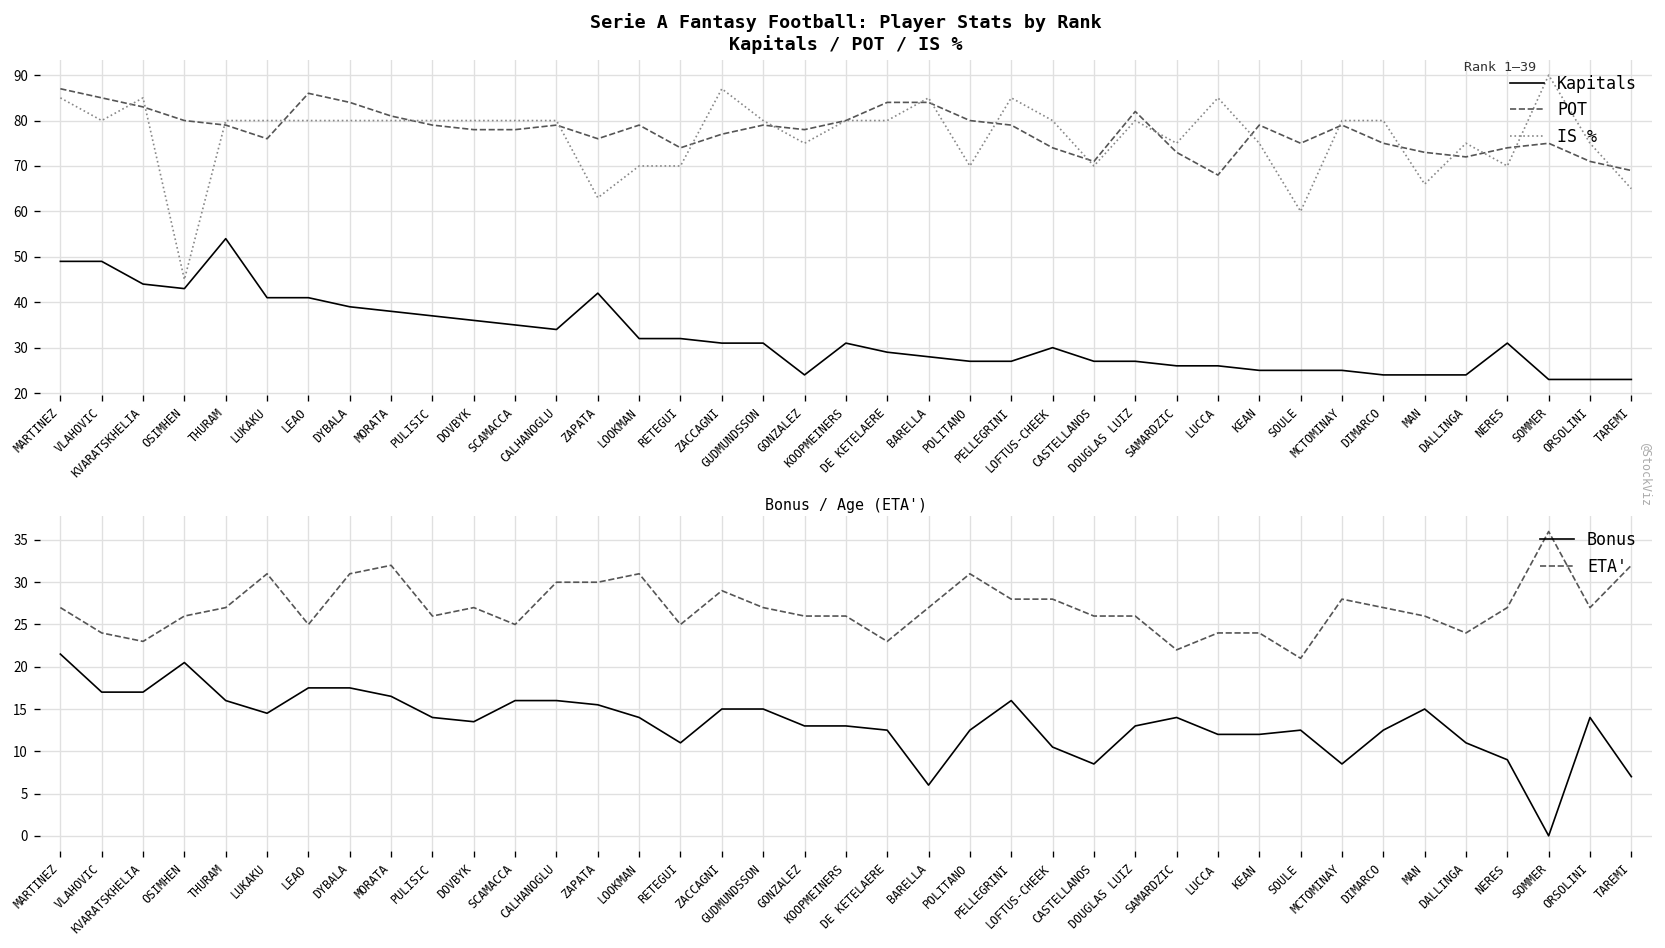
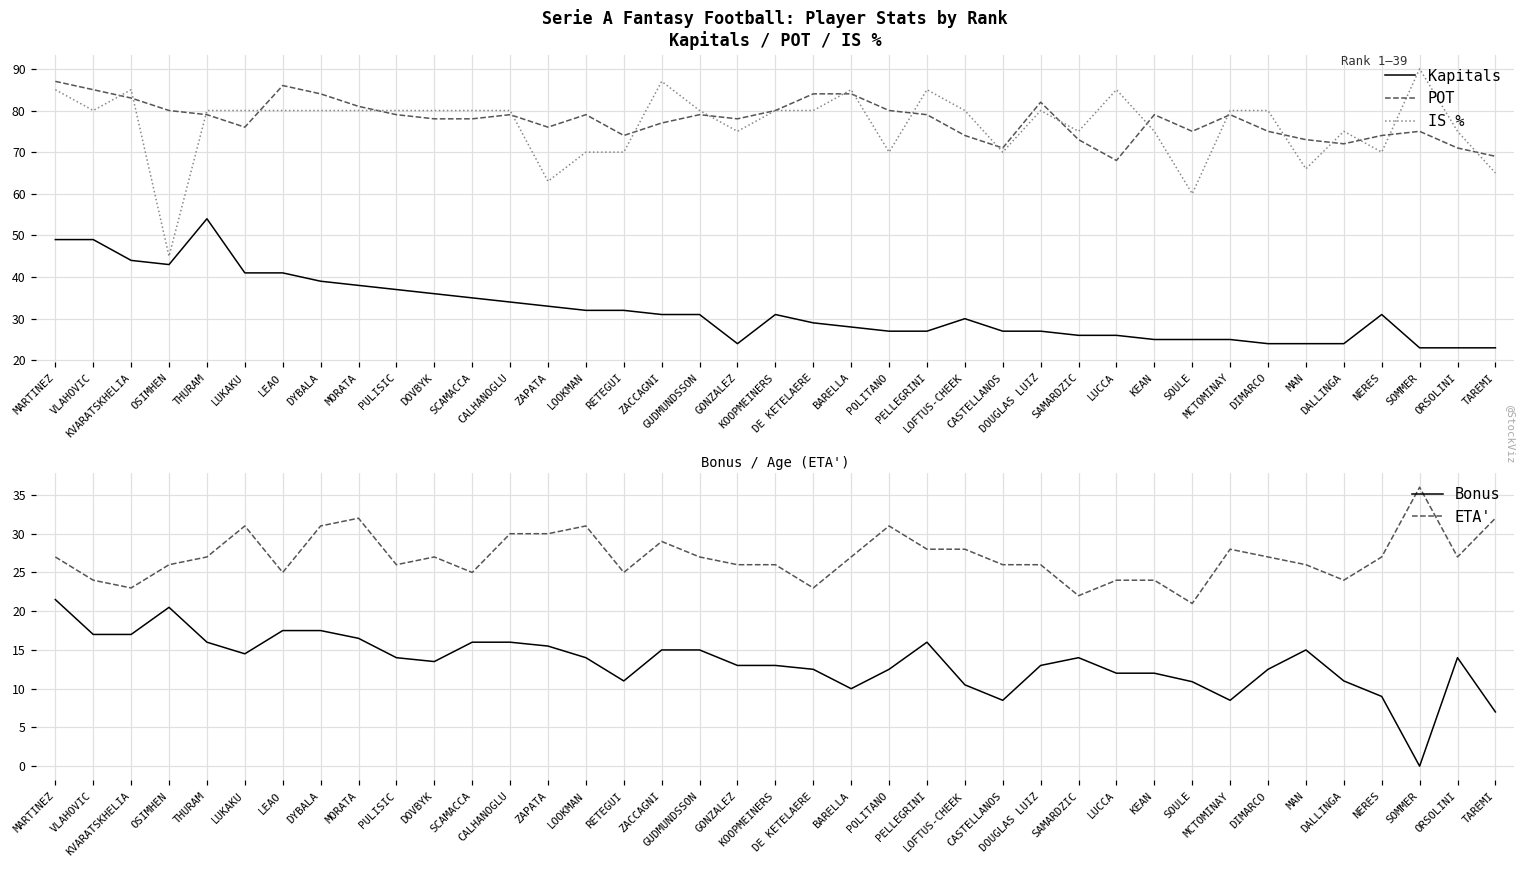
  {
    "Serie A Fantasy Football: Player Stats by Rank Kapitals / POT / IS %": {
      "Kapitals": {
        "MARTINEZ": 49,
        "VLAHOVIC": 49,
        "KVARATSKHELIA": 44,
        "OSIMHEN": 43,
        "THURAM": 54,
        "LUKAKU": 41,
        "LEAO": 41,
        "DYBALA": 39,
        "MORATA": 38,
        "PULISIC": 37,
        "DOVBYK": 36,
        "SCAMACCA": 35,
        "CALHANOGLU": 34,
-       "ZAPATA": 42,
+       "ZAPATA": 33,
        "LOOKMAN": 32,
        "RETEGUI": 32,
        "ZACCAGNI": 31,
        "GUDMUNDSSON": 31,
        "GONZALEZ": 24,
        "KOOPMEINERS": 31,
        "DE KETELAERE": 29,
        "BARELLA": 28,
        "POLITANO": 27,
        "PELLEGRINI": 27,
        "LOFTUS-CHEEK": 30,
        "CASTELLANOS": 27,
        "DOUGLAS LUIZ": 27,
        "SAMARDZIC": 26,
        "LUCCA": 26,
        "KEAN": 25,
        "SOULE": 25,
        "MCTOMINAY": 25,
        "DIMARCO": 24,
        "MAN": 24,
        "DALLINGA": 24,
        "NERES": 31,
        "SOMMER": 23,
        "ORSOLINI": 23,
        "TAREMI": 23
      },
      "POT": {
        "MARTINEZ": 87,
        "VLAHOVIC": 85,
        "KVARATSKHELIA": 83,
        "OSIMHEN": 80,
        "THURAM": 79,
        "LUKAKU": 76,
        "LEAO": 86,
        "DYBALA": 84,
        "MORATA": 81,
        "PULISIC": 79,
        "DOVBYK": 78,
        "SCAMACCA": 78,
        "CALHANOGLU": 79,
        "ZAPATA": 76,
        "LOOKMAN": 79,
        "RETEGUI": 74,
        "ZACCAGNI": 77,
        "GUDMUNDSSON": 79,
        "GONZALEZ": 78,
        "DE KETELAERE": 84,
        "BARELLA": 84,
        "POLITANO": 80,
        "PELLEGRINI": 79,
        "LOFTUS-CHEEK": 74,
        "CASTELLANOS": 71,
        "DOUGLAS LUIZ": 82,
        "SAMARDZIC": 73,
        "LUCCA": 68,
        "KEAN": 79,
        "SOULE": 75,
        "MCTOMINAY": 79,
        "DIMARCO": 75,
        "MAN": 73,
        "DALLINGA": 72,
        "NERES": 74,
        "SOMMER": 75,
        "ORSOLINI": 71,
        "TAREMI": 69
      },
      "IS %": {
        "MARTINEZ": 85,
        "VLAHOVIC": 80,
        "KVARATSKHELIA": 85,
        "OSIMHEN": 45,
        "THURAM": 80,
        "LUKAKU": 80,
        "LEAO": 80,
        "DYBALA": 80,
        "MORATA": 80,
        "PULISIC": 80,
        "DOVBYK": 80,
        "SCAMACCA": 80,
        "CALHANOGLU": 80,
        "ZAPATA": 63,
        "LOOKMAN": 70,
        "RETEGUI": 70,
        "ZACCAGNI": 87,
        "GUDMUNDSSON": 80,
        "GONZALEZ": 75,
        "DE KETELAERE": 80,
        "BARELLA": 85,
        "POLITANO": 70,
        "PELLEGRINI": 85,
        "LOFTUS-CHEEK": 80,
        "CASTELLANOS": 70,
        "DOUGLAS LUIZ": 80,
        "SAMARDZIC": 75,
        "LUCCA": 85,
        "KEAN": 75,
        "SOULE": 60,
        "MCTOMINAY": 80,
        "DIMARCO": 80,
        "MAN": 66,
        "DALLINGA": 75,
        "NERES": 70,
        "SOMMER": 90,
        "ORSOLINI": 75,
        "TAREMI": 65
      }
    },
    "Bonus / Age (ETA')": {
      "Bonus": {
        "MARTINEZ": 22,
        "VLAHOVIC": 17,
        "KVARATSKHELIA": 17,
        "OSIMHEN": 21,
        "THURAM": 16,
        "LUKAKU": 15,
        "LEAO": 18,
        "DYBALA": 18,
        "MORATA": 17,
        "PULISIC": 14,
        "DOVBYK": 14,
        "SCAMACCA": 16,
        "CALHANOGLU": 16,
        "ZAPATA": 16,
        "LOOKMAN": 14,
        "RETEGUI": 11,
        "ZACCAGNI": 15,
        "GUDMUNDSSON": 15,
        "GONZALEZ": 13,
        "KOOPMEINERS": 13,
        "DE KETELAERE": 13,
-       "BARELLA": 6,
+       "BARELLA": 10,
        "POLITANO": 13,
        "PELLEGRINI": 16,
        "LOFTUS-CHEEK": 11,
        "CASTELLANOS": 9,
        "DOUGLAS LUIZ": 13,
        "SAMARDZIC": 14,
        "LUCCA": 12,
        "KEAN": 12,
-       "SOULE": 13,
+       "SOULE": 11,
        "MCTOMINAY": 9,
        "DIMARCO": 13,
        "MAN": 15,
        "DALLINGA": 11,
        "NERES": 9,
        "SOMMER": 0,
        "ORSOLINI": 14,
        "TAREMI": 7
      },
      "ETA'": {
        "MARTINEZ": 27,
        "VLAHOVIC": 24,
        "KVARATSKHELIA": 23,
        "OSIMHEN": 26,
        "THURAM": 27,
        "LUKAKU": 31,
        "LEAO": 25,
        "DYBALA": 31,
        "MORATA": 32,
        "PULISIC": 26,
        "DOVBYK": 27,
        "SCAMACCA": 25,
        "CALHANOGLU": 30,
        "ZAPATA": 30,
        "LOOKMAN": 31,
        "RETEGUI": 25,
        "ZACCAGNI": 29,
        "GUDMUNDSSON": 27,
        "GONZALEZ": 26,
        "KOOPMEINERS": 26,
        "DE KETELAERE": 23,
        "BARELLA": 27,
        "POLITANO": 31,
        "PELLEGRINI": 28,
        "LOFTUS-CHEEK": 28,
        "CASTELLANOS": 26,
        "DOUGLAS LUIZ": 26,
        "SAMARDZIC": 22,
        "LUCCA": 24,
        "KEAN": 24,
        "SOULE": 21,
        "MCTOMINAY": 28,
        "DIMARCO": 27,
        "MAN": 26,
        "DALLINGA": 24,
        "NERES": 27,
        "SOMMER": 36,
        "ORSOLINI": 27,
        "TAREMI": 32
      }
    }
  }
